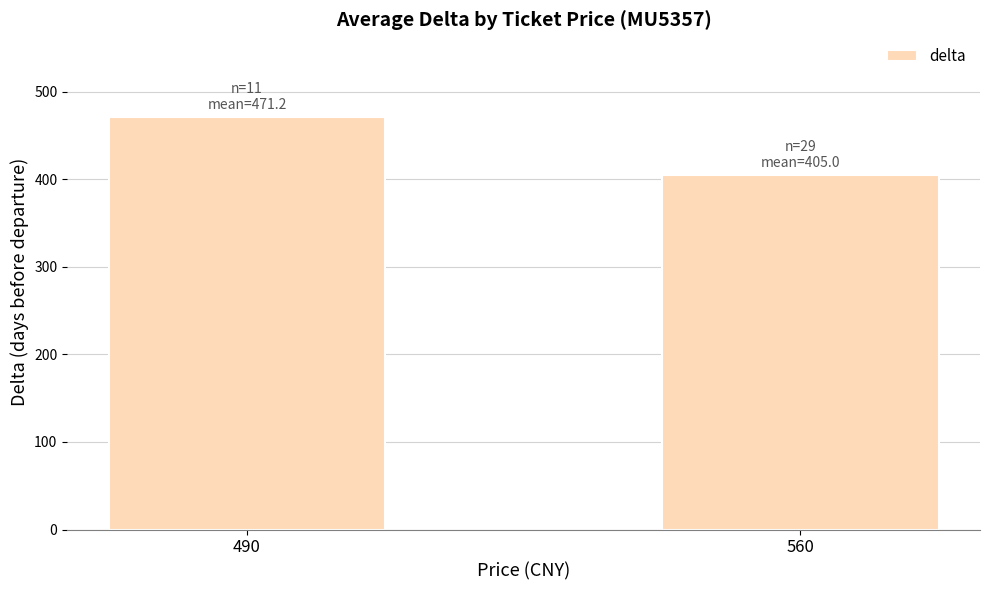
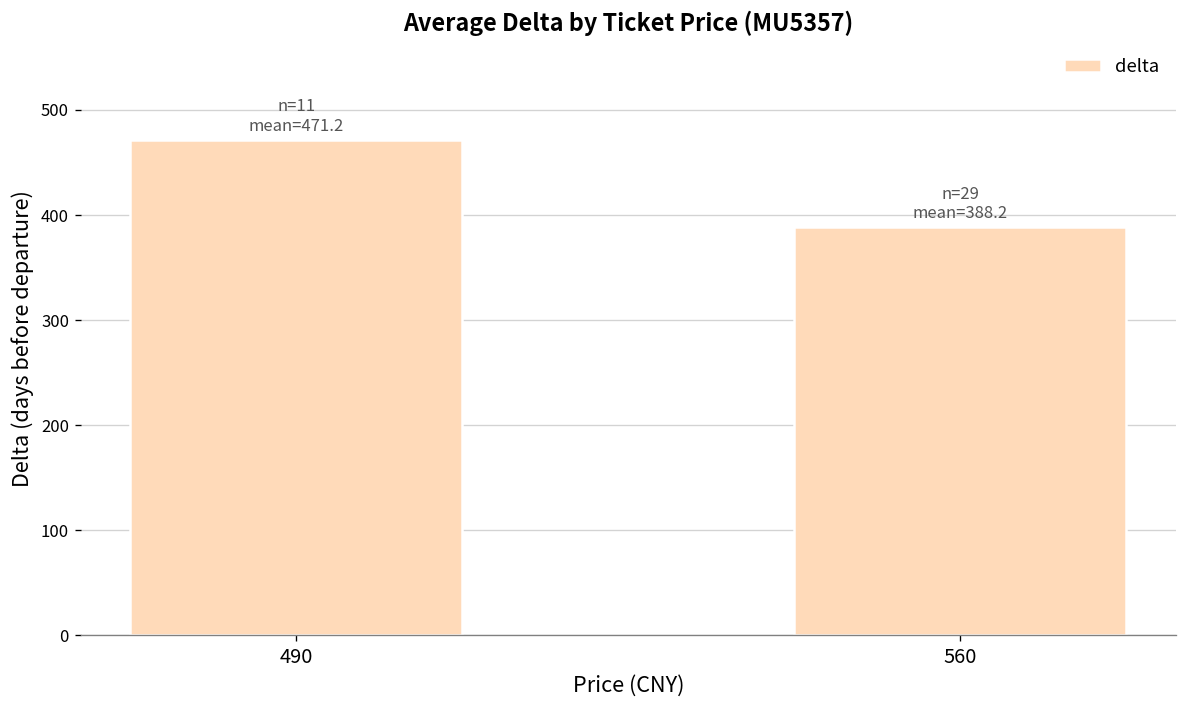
  {
    "490": 471.2,
-   "560": 405.0
+   "560": 388.2
  }
